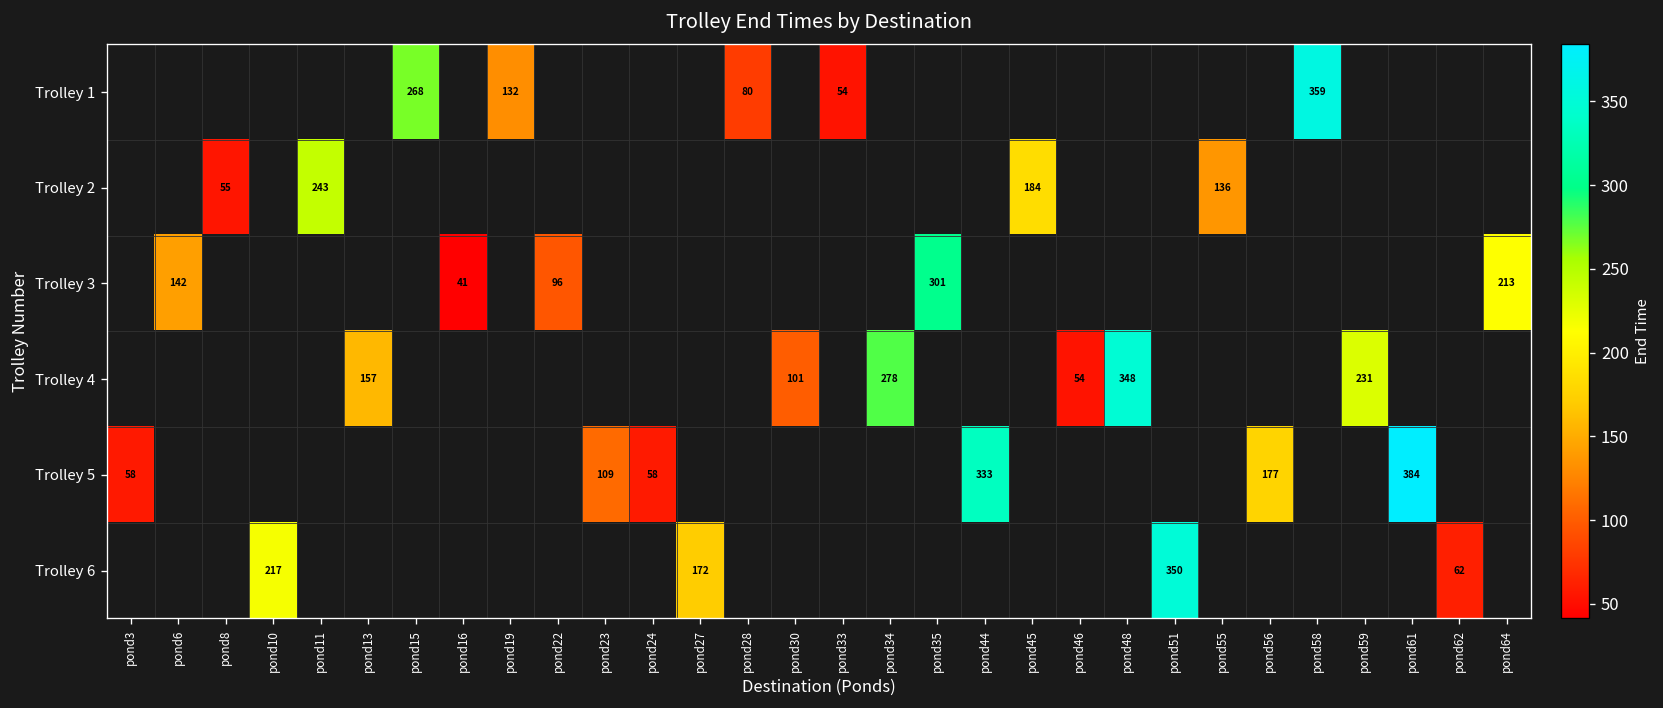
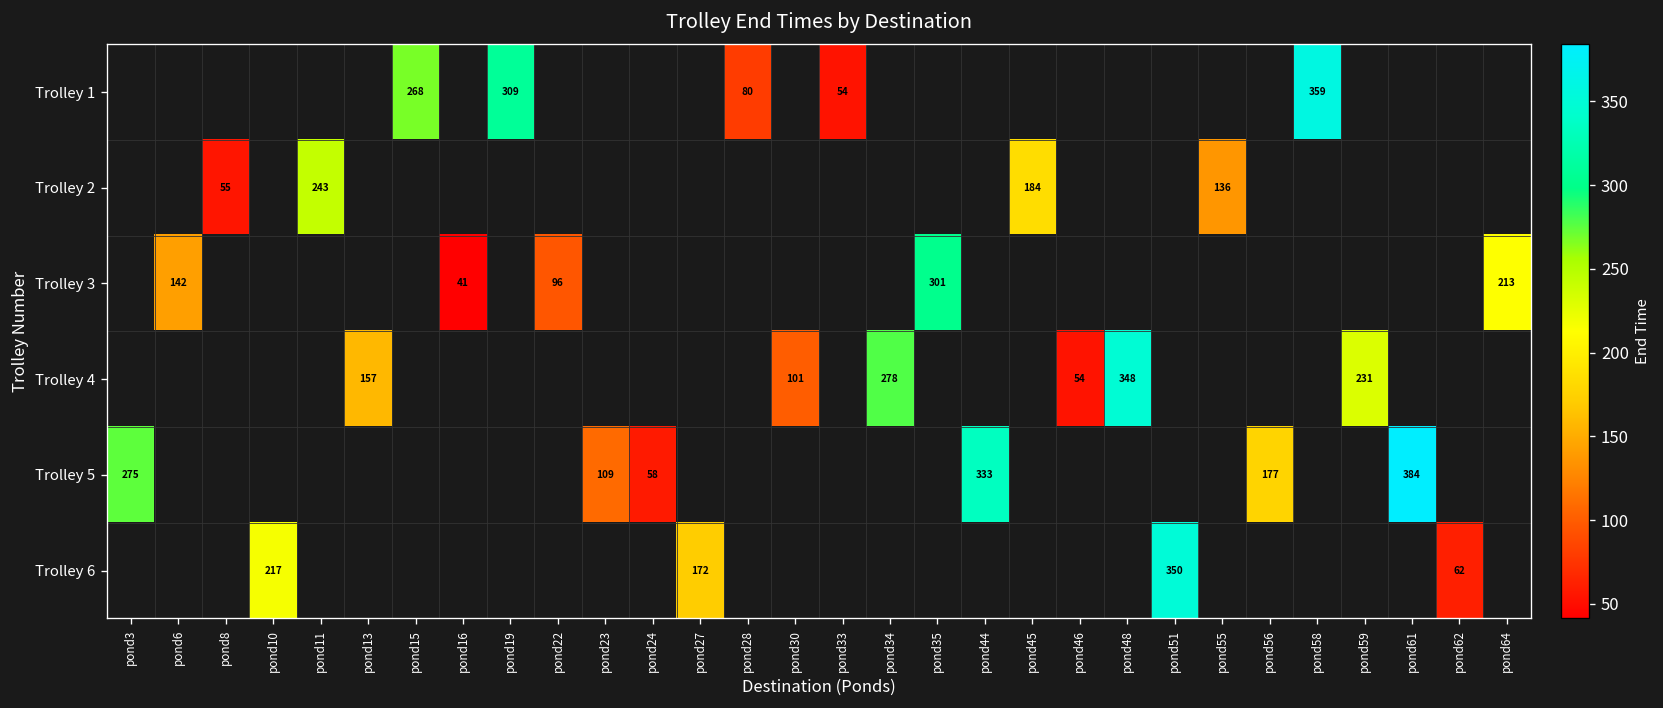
  {
    "Trolley 1": {
      "pond15": 268,
-     "pond19": 132,
+     "pond19": 309,
      "pond28": 80,
      "pond33": 54,
      "pond58": 359
    },
    "Trolley 2": {
      "pond8": 55,
      "pond11": 243,
      "pond45": 184,
      "pond55": 136
    },
    "Trolley 3": {
      "pond6": 142,
      "pond16": 41,
      "pond22": 96,
      "pond35": 301,
      "pond64": 213
    },
    "Trolley 4": {
      "pond13": 157,
      "pond30": 101,
      "pond34": 278,
      "pond46": 54,
      "pond48": 348,
      "pond59": 231
    },
    "Trolley 5": {
-     "pond3": 58,
+     "pond3": 275,
      "pond23": 109,
      "pond24": 58,
      "pond44": 333,
      "pond56": 177,
      "pond61": 384
    },
    "Trolley 6": {
      "pond10": 217,
      "pond27": 172,
      "pond51": 350,
      "pond62": 62
    }
  }
